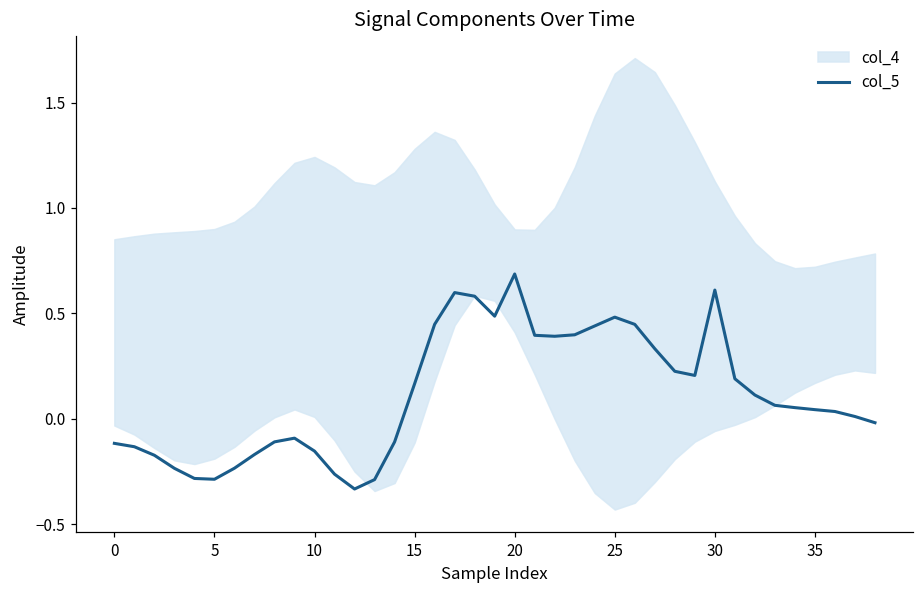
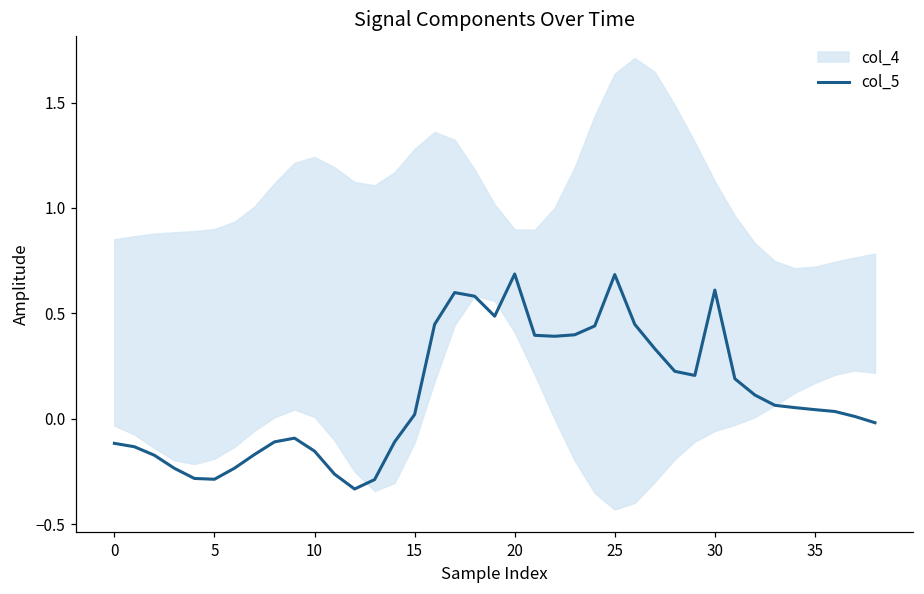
  {
    "col_5": {
      "0": -0.12,
      "5": -0.29,
      "10": -0.15,
-     "15": 0.17,
+     "15": 0.02,
      "20": 0.69,
-     "25": 0.48,
+     "25": 0.68,
      "30": 0.61,
      "35": 0.04
    }
  }
